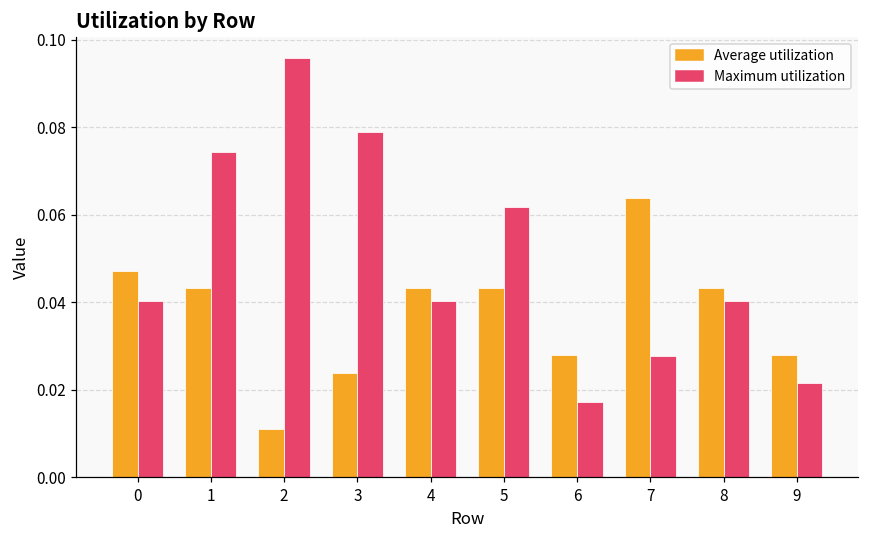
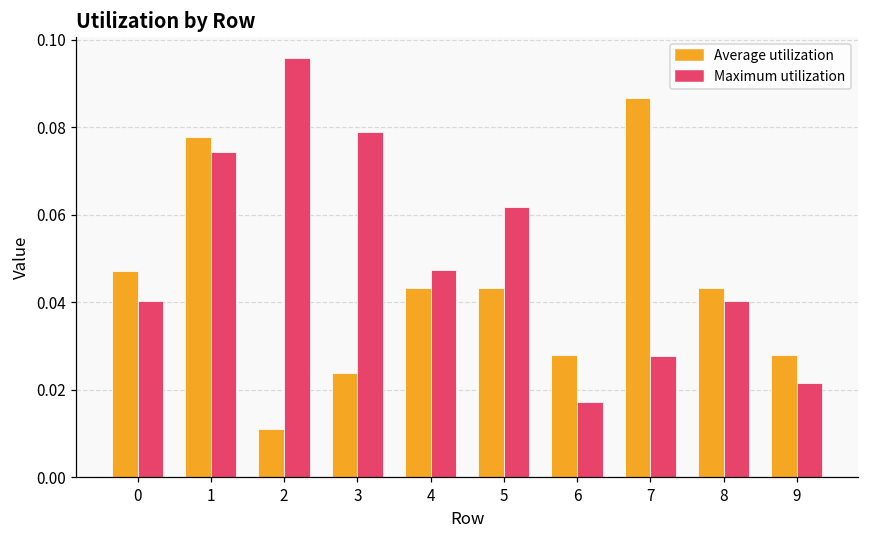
  {
    "Average utilization": {
      "0": 0.047,
-     "1": 0.043,
+     "1": 0.078,
      "2": 0.011,
      "3": 0.024,
      "4": 0.043,
      "5": 0.043,
      "6": 0.028,
-     "7": 0.064,
+     "7": 0.087,
      "8": 0.043,
      "9": 0.028
    },
    "Maximum utilization": {
      "0": 0.040,
      "1": 0.074,
      "2": 0.096,
      "3": 0.079,
-     "4": 0.040,
+     "4": 0.047,
      "5": 0.062,
      "6": 0.017,
      "7": 0.028,
      "8": 0.040,
      "9": 0.022
    }
  }
